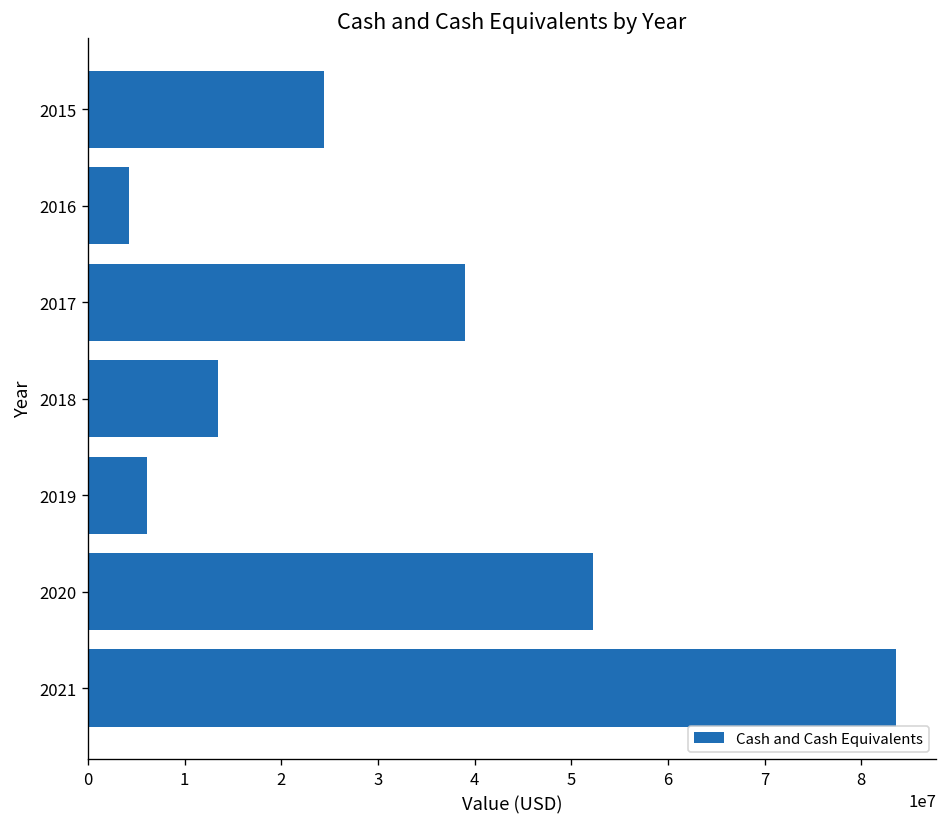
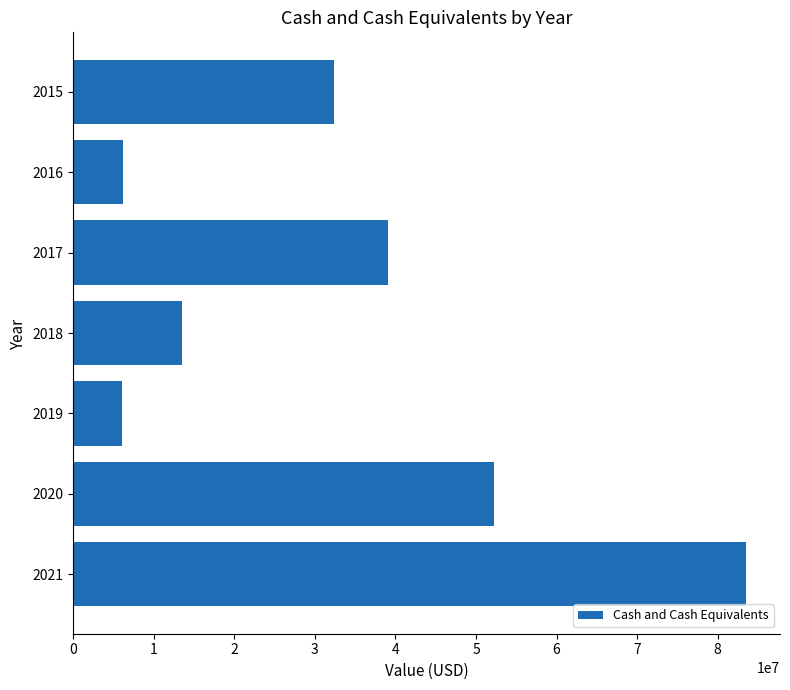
  {
-   "2015": 24000000,
-   "2016": 4000000,
+   "2015": 32000000,
+   "2016": 6000000,
    "2017": 39000000,
    "2018": 13000000,
    "2019": 6000000,
    "2020": 52000000,
    "2021": 84000000
  }
